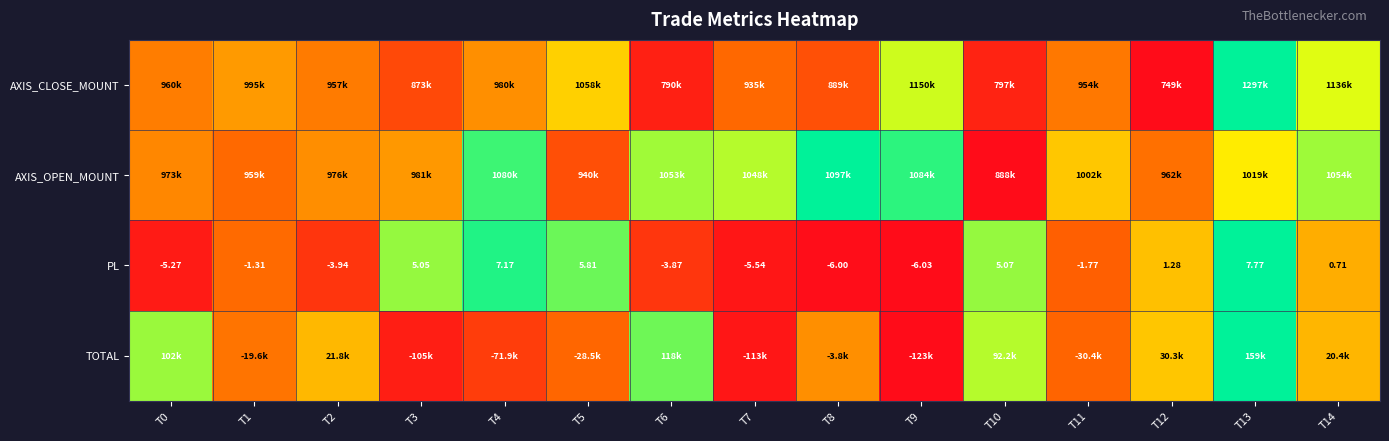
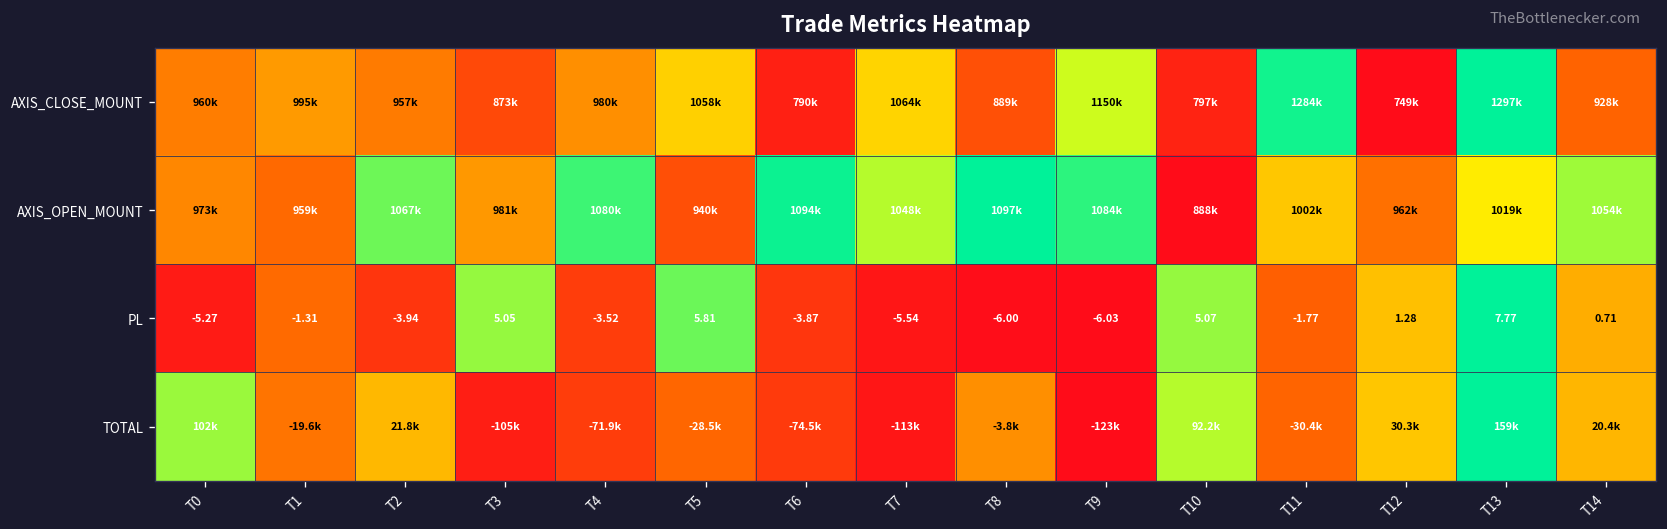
  {
    "AXIS_CLOSE_MOUNT": {
      "T0": "960k",
      "T1": "995k",
      "T2": "957k",
      "T3": "873k",
      "T4": "980k",
      "T5": "1058k",
      "T6": "790k",
-     "T7": "935k",
+     "T7": "1064k",
      "T8": "889k",
      "T9": "1150k",
      "T10": "797k",
-     "T11": "954k",
+     "T11": "1284k",
      "T12": "749k",
      "T13": "1297k",
-     "T14": "1136k"
+     "T14": "928k"
    },
    "AXIS_OPEN_MOUNT": {
      "T0": "973k",
      "T1": "959k",
-     "T2": "976k",
+     "T2": "1067k",
      "T3": "981k",
      "T4": "1080k",
      "T5": "940k",
-     "T6": "1053k",
+     "T6": "1094k",
      "T7": "1048k",
      "T8": "1097k",
      "T9": "1084k",
      "T10": "888k",
      "T11": "1002k",
      "T12": "962k",
      "T13": "1019k",
      "T14": "1054k"
    },
    "PL": {
      "T0": "-5.27",
      "T1": "-1.31",
      "T2": "-3.94",
      "T3": "5.05",
-     "T4": "7.17",
+     "T4": "-3.52",
      "T5": "5.81",
      "T6": "-3.87",
      "T7": "-5.54",
      "T8": "-6.00",
      "T9": "-6.03",
      "T10": "5.07",
      "T11": "-1.77",
      "T12": "1.28",
      "T13": "7.77",
      "T14": "0.71"
    },
    "TOTAL": {
      "T0": "102k",
      "T1": "-19.6k",
      "T2": "21.8k",
      "T3": "-105k",
      "T4": "-71.9k",
      "T5": "-28.5k",
-     "T6": "118k",
+     "T6": "-74.5k",
      "T7": "-113k",
      "T8": "-3.8k",
      "T9": "-123k",
      "T10": "92.2k",
      "T11": "-30.4k",
      "T12": "30.3k",
      "T13": "159k",
      "T14": "20.4k"
    }
  }
